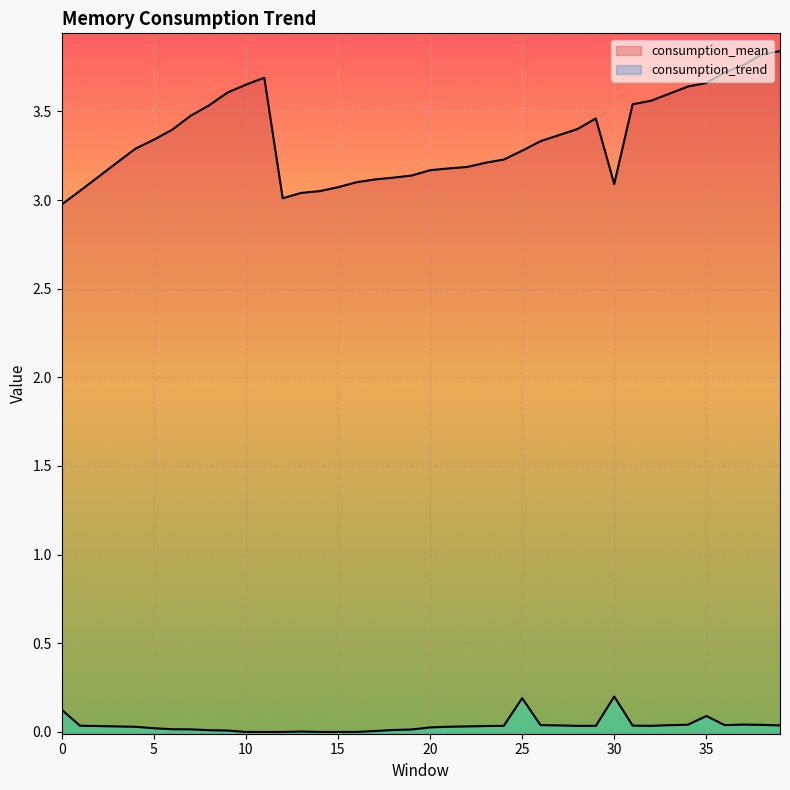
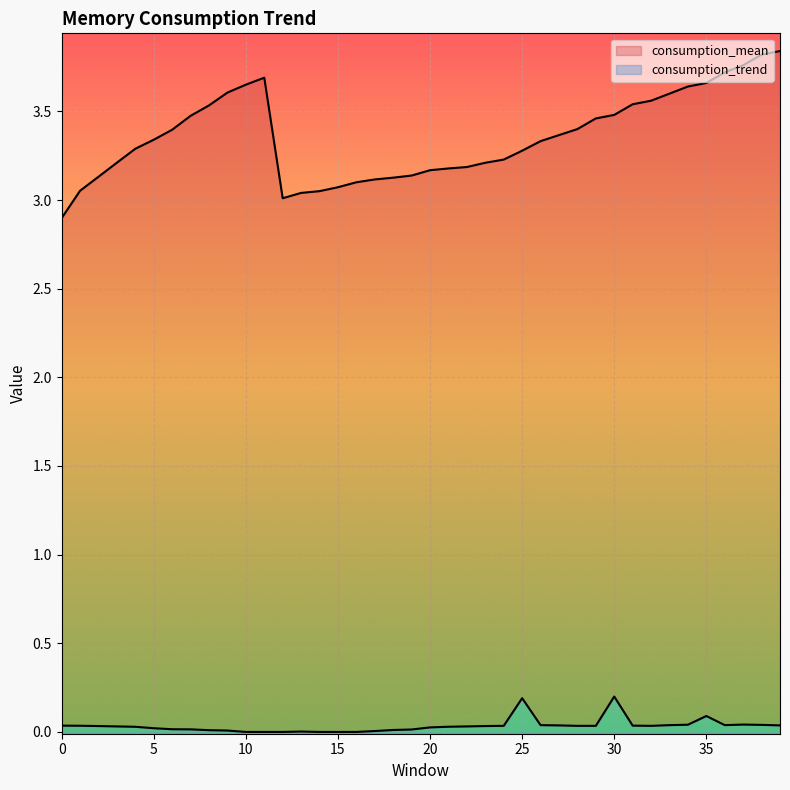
  {
    "consumption_mean": {
-     "0": 2.97,
+     "0": 2.90,
      "5": 3.34,
      "10": 3.65,
      "15": 3.07,
      "20": 3.17,
      "25": 3.28,
-     "30": 3.09,
+     "30": 3.48,
      "35": 3.66
    },
    "consumption_trend": {
-     "0": 0.13,
+     "0": 0.04,
      "5": 0.02,
      "10": 0.00,
      "15": 0.00,
      "20": 0.03,
      "25": 0.19,
      "30": 0.20,
      "35": 0.09
    }
  }
